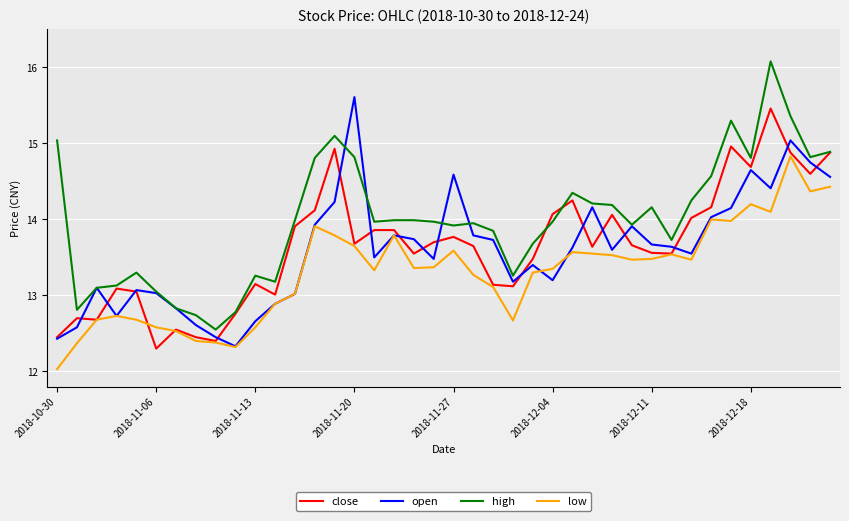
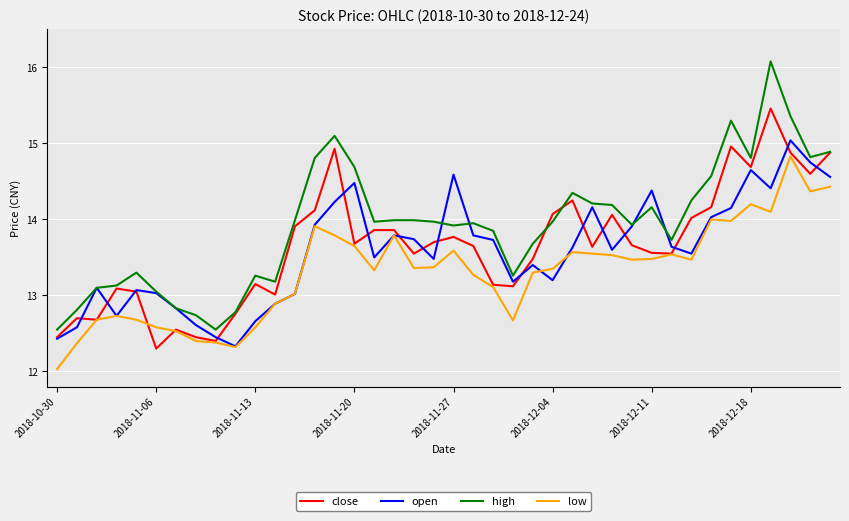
  {
    "close": {
      "2018-11-06": 12.3,
      "2018-11-13": 13.2,
      "2018-11-27": 13.8,
      "2018-12-04": 14.1,
      "2018-12-11": 13.6,
      "2018-12-18": 14.7
    },
    "open": {
      "2018-11-13": 12.7,
-     "2018-11-20": 15.6,
+     "2018-11-20": 14.5,
      "2018-11-27": 14.6,
      "2018-12-04": 13.2,
-     "2018-12-11": 13.7,
+     "2018-12-11": 14.4,
      "2018-12-18": 14.7
    },
    "high": {
-     "2018-10-30": 15.0,
+     "2018-10-30": 12.6,
      "2018-11-13": 13.3,
-     "2018-11-20": 14.8,
+     "2018-11-20": 14.7,
      "2018-11-27": 13.9,
      "2018-12-04": 14.0,
      "2018-12-11": 14.2,
      "2018-12-18": 14.8
    },
    "low": {
      "2018-10-30": 12.0,
      "2018-11-06": 12.6,
      "2018-11-13": 12.6,
      "2018-11-27": 13.6,
      "2018-12-04": 13.4,
      "2018-12-11": 13.5,
      "2018-12-18": 14.2
    }
  }
